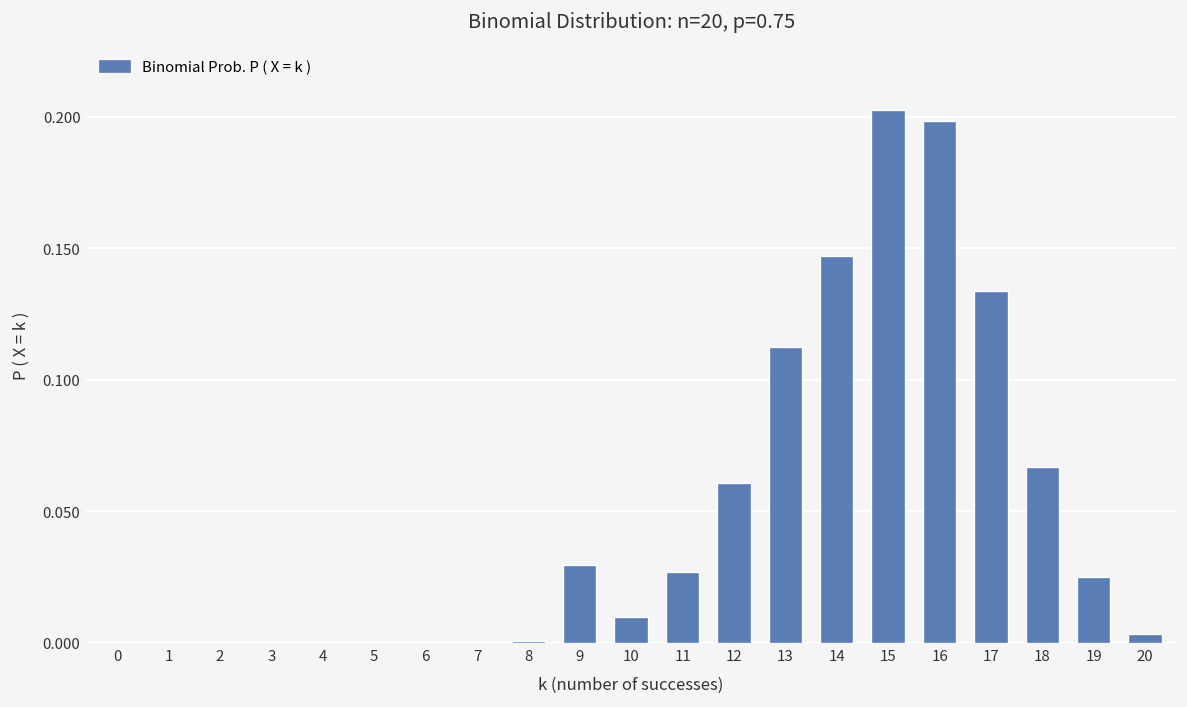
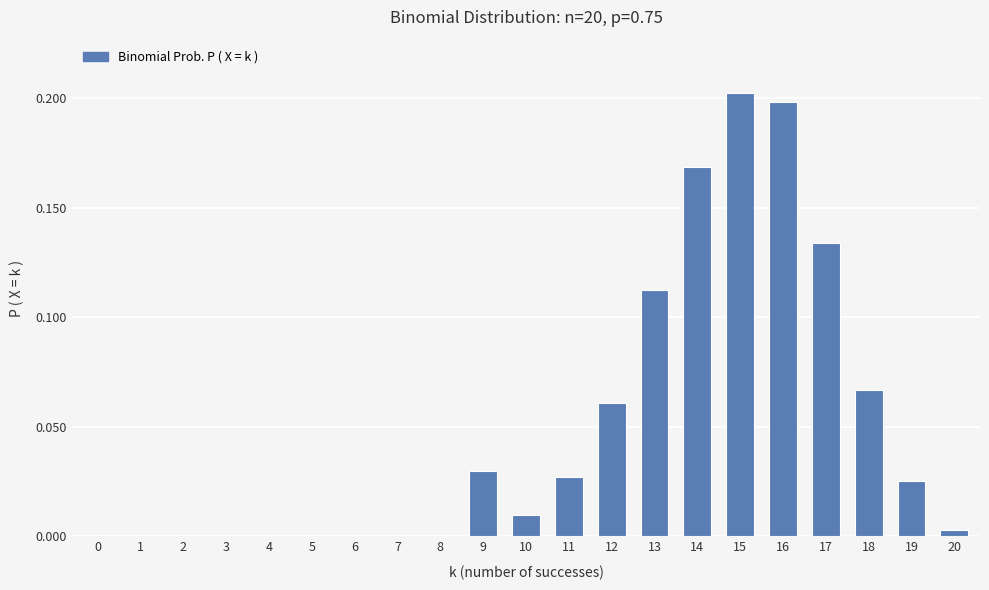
  {
    "9": 0.030,
    "10": 0.010,
    "11": 0.027,
    "12": 0.061,
    "13": 0.112,
-   "14": 0.147,
+   "14": 0.169,
    "15": 0.202,
    "16": 0.198,
    "17": 0.134,
    "18": 0.067,
    "19": 0.025,
    "20": 0.003
  }
